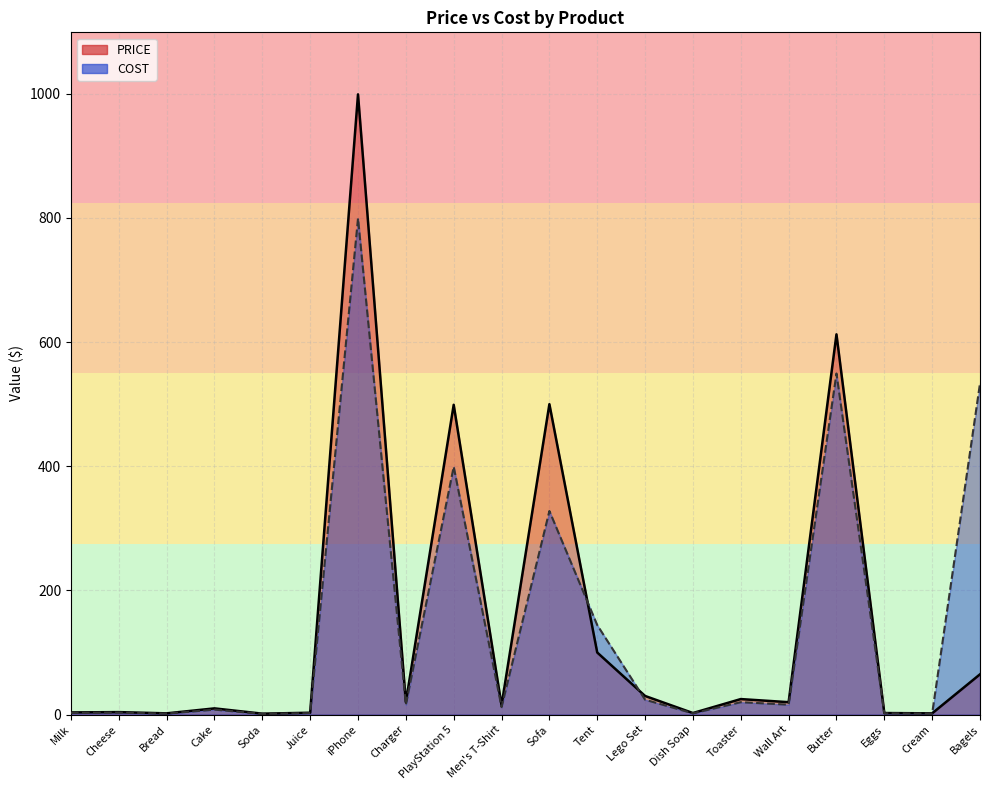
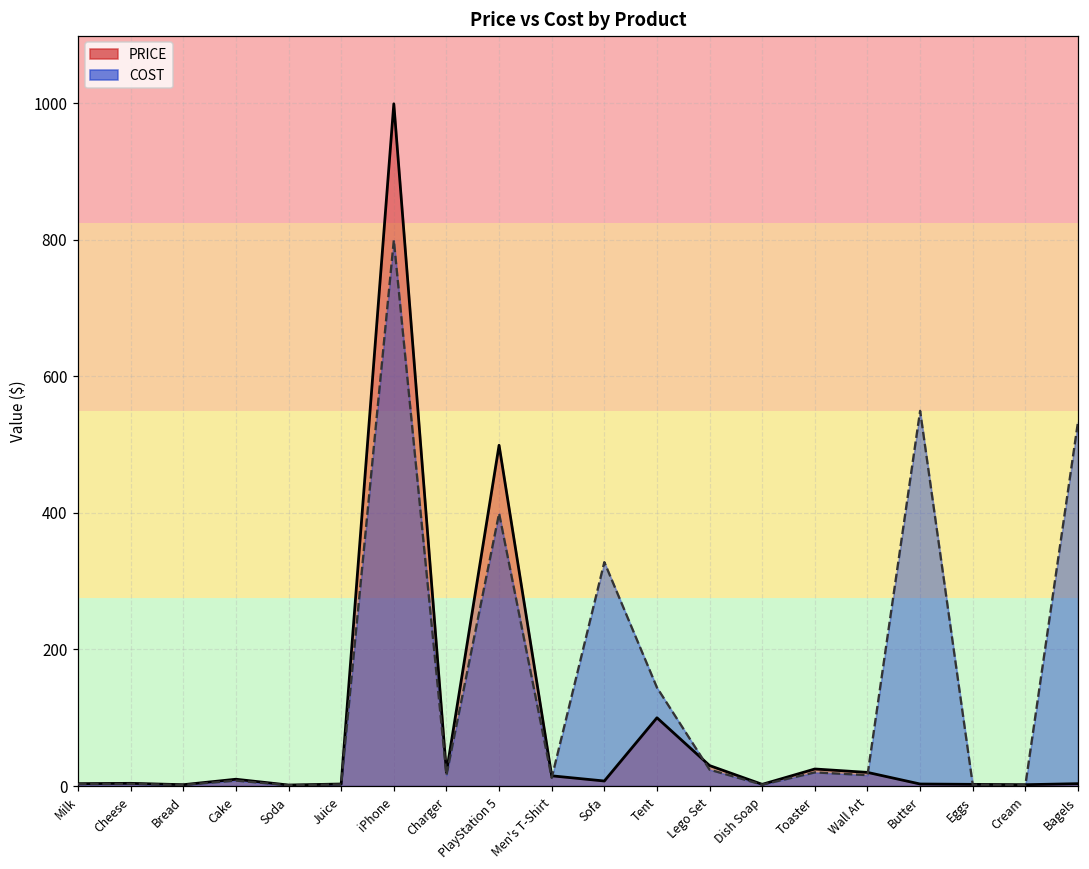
  {
    "PRICE": {
      "iPhone": 1000,
      "PlayStation 5": 500,
-     "Sofa": 500,
+     "Sofa": 10,
      "Tent": 100,
      "Lego Set": 30,
      "Toaster": 30,
-     "Butter": 610,
-     "Bagels": 60
+     "Butter": 0,
+     "Bagels": 0
    },
    "COST": {
      "iPhone": 800,
      "PlayStation 5": 400,
      "Sofa": 330,
      "Tent": 140,
      "Lego Set": 20,
      "Toaster": 20,
      "Butter": 550,
      "Bagels": 530
    }
  }
